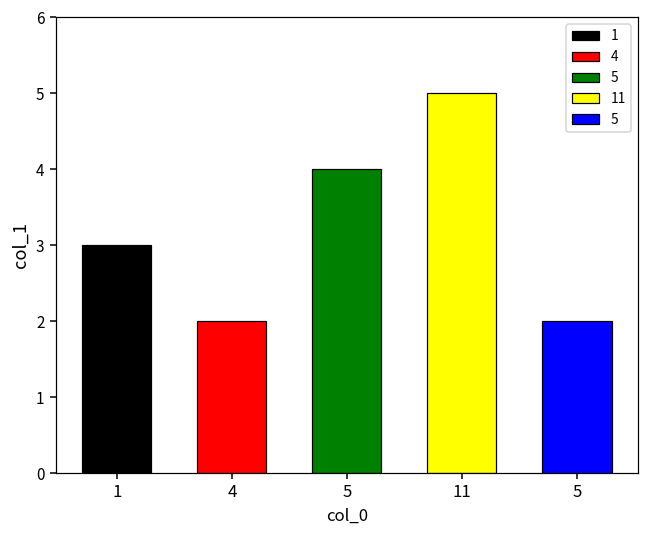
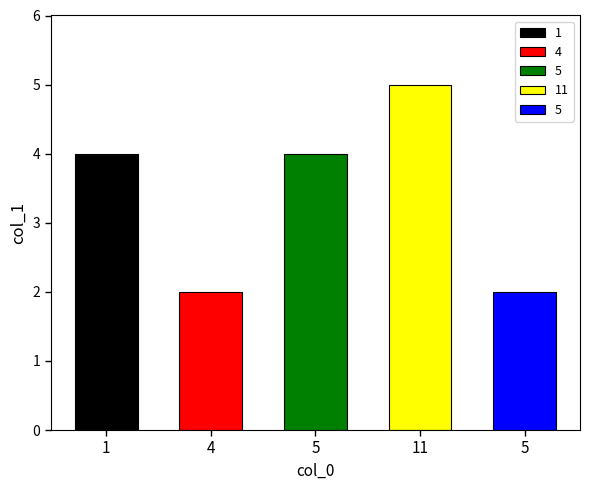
  {
-   "1": 3,
+   "1": 4,
    "4": 2,
    "11": 5
  }
